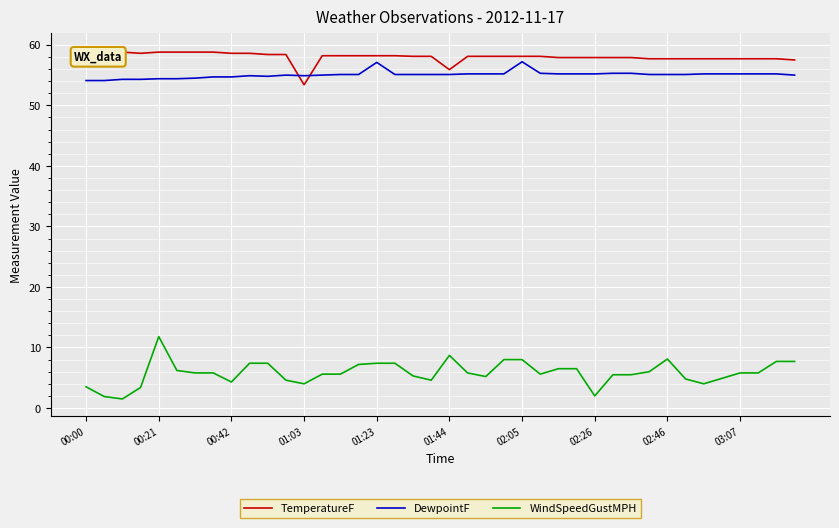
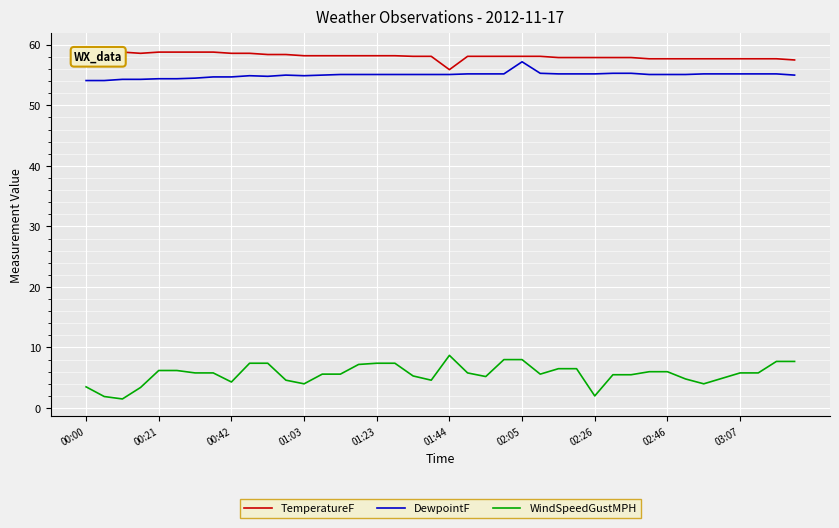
  {
    "TemperatureF": {
      "00:21": 59,
      "00:42": 59,
-     "01:03": 53,
+     "01:03": 58,
      "01:23": 58,
      "01:44": 56,
      "02:05": 58,
      "02:26": 58,
      "02:46": 58,
      "03:07": 58
    },
    "DewpointF": {
      "00:00": 54,
      "00:21": 54,
      "00:42": 55,
      "01:03": 55,
-     "01:23": 57,
+     "01:23": 55,
      "01:44": 55,
      "02:05": 57,
      "02:26": 55,
      "02:46": 55,
      "03:07": 55
    },
    "WindSpeedGustMPH": {
      "00:00": 4,
-     "00:21": 12,
+     "00:21": 6,
      "00:42": 4,
      "01:03": 4,
      "01:23": 7,
      "01:44": 9,
      "02:05": 8,
      "02:26": 2,
-     "02:46": 8,
+     "02:46": 6,
      "03:07": 6
    }
  }
